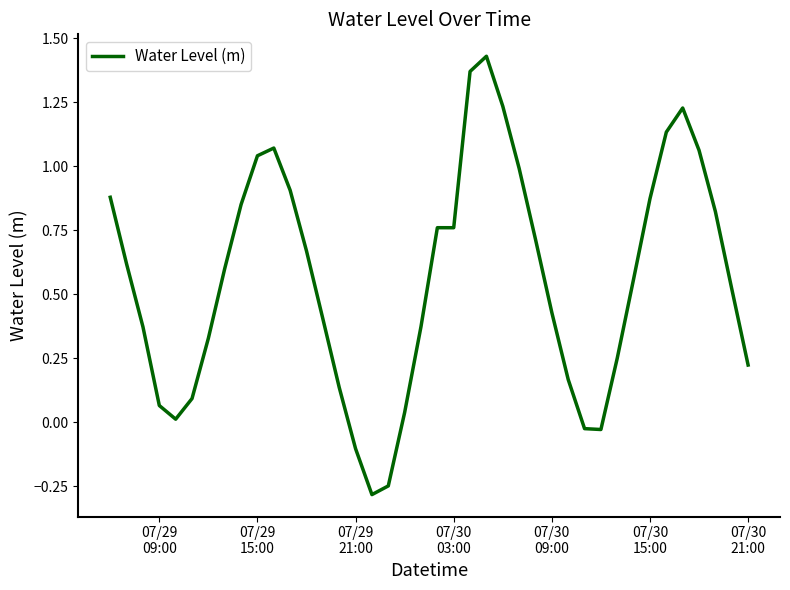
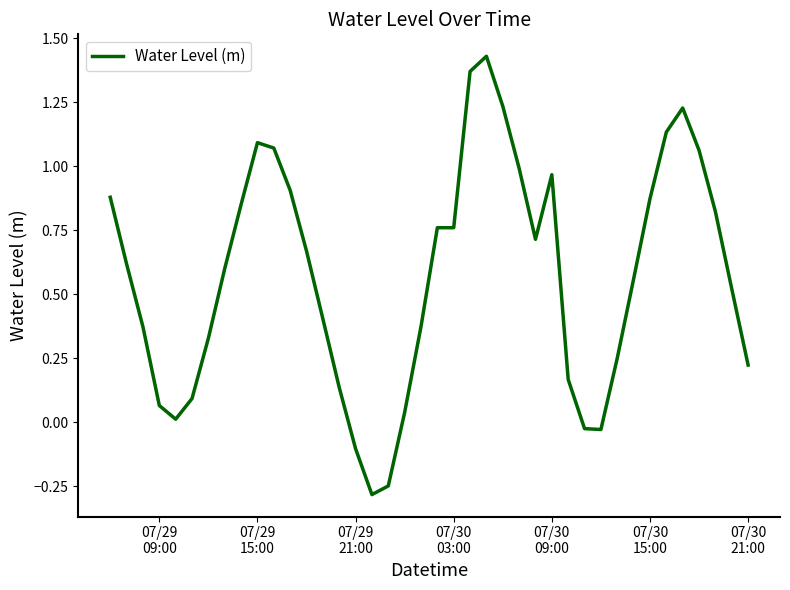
  {
    "07/29 09:00": 0.07,
-   "07/29 15:00": 1.04,
+   "07/29 15:00": 1.09,
    "07/29 21:00": -0.10,
    "07/30 03:00": 0.76,
-   "07/30 09:00": 0.43,
+   "07/30 09:00": 0.97,
    "07/30 15:00": 0.87,
    "07/30 21:00": 0.22
  }
